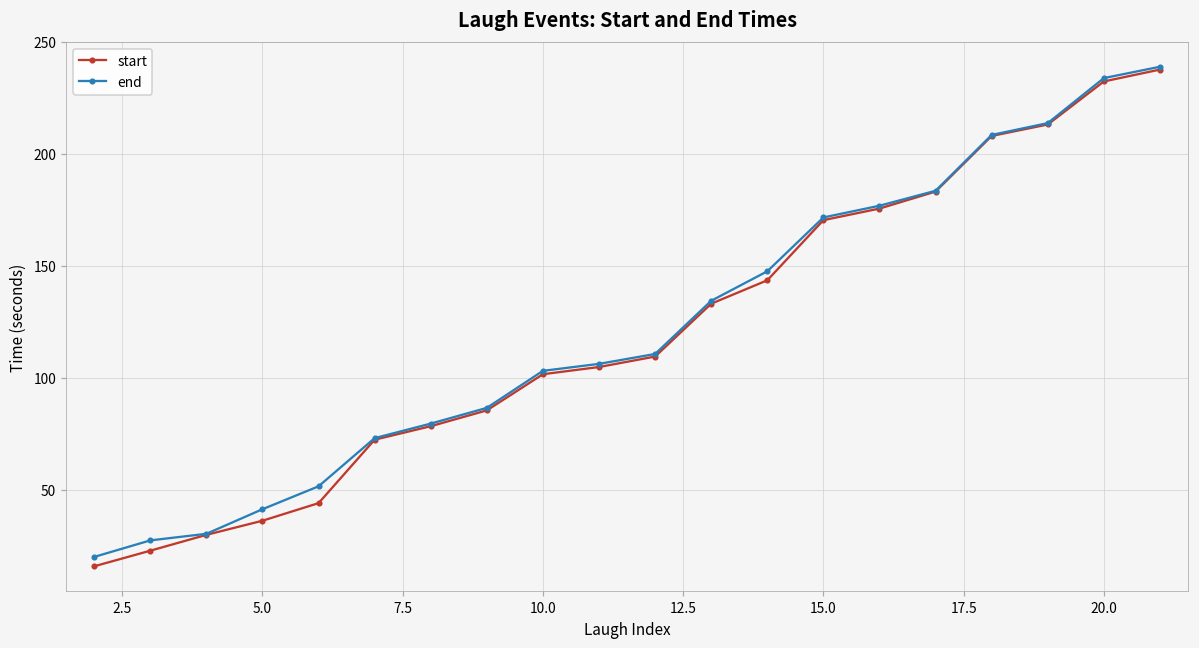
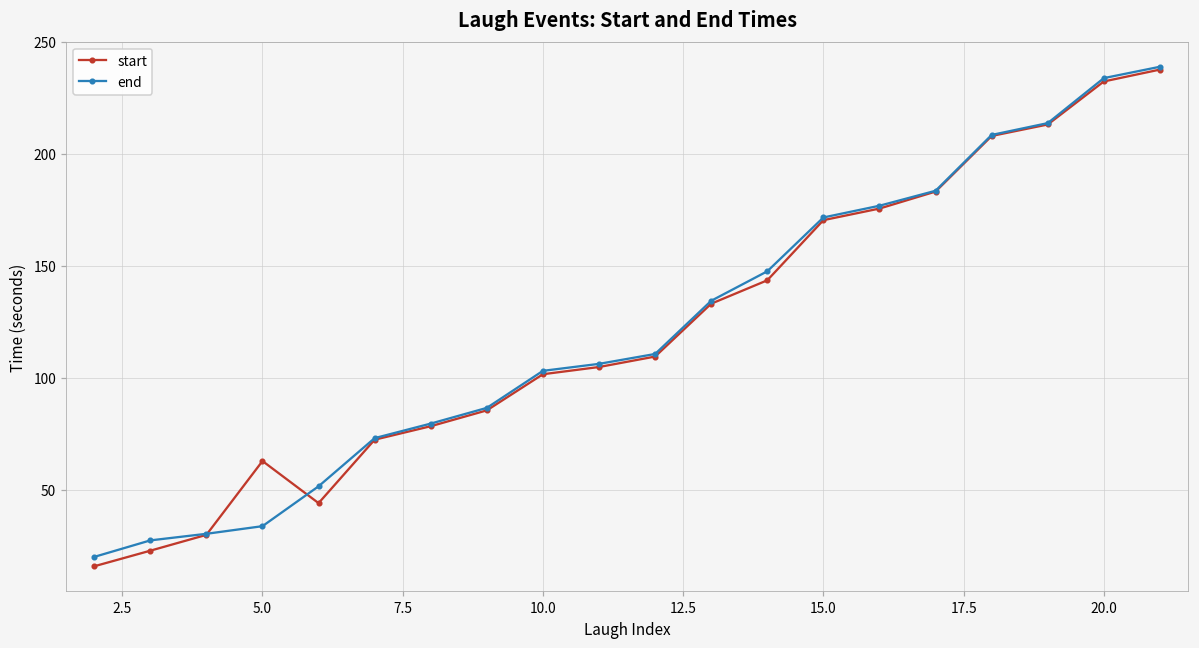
  {
    "start": {
-     "5.0": 36,
+     "5.0": 63,
      "10.0": 102,
      "20.0": 232
    },
    "end": {
-     "5.0": 41,
+     "5.0": 34,
      "10.0": 103,
      "20.0": 234
    }
  }
